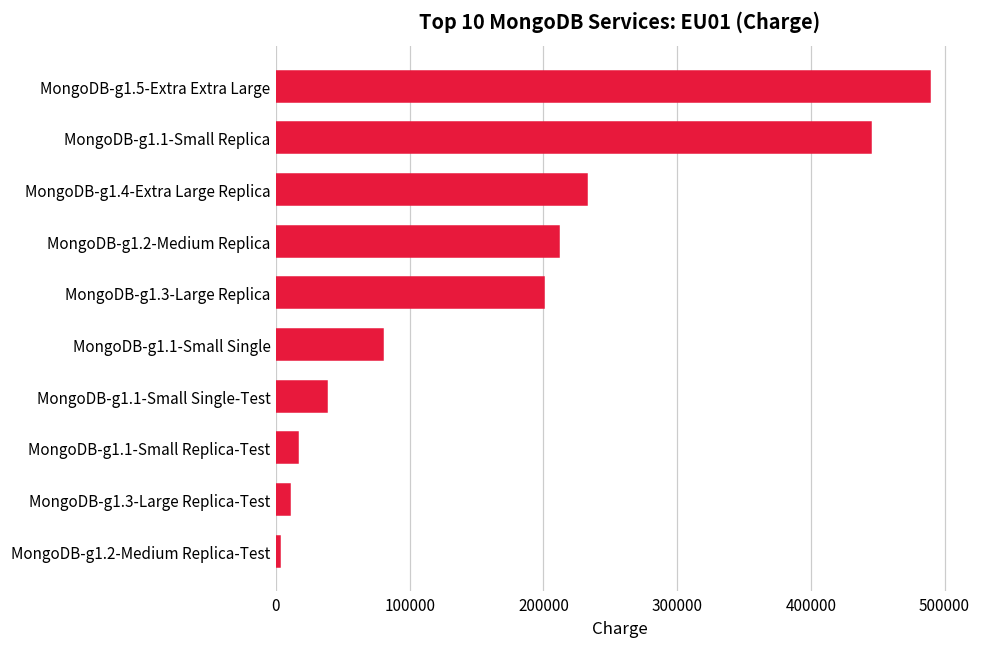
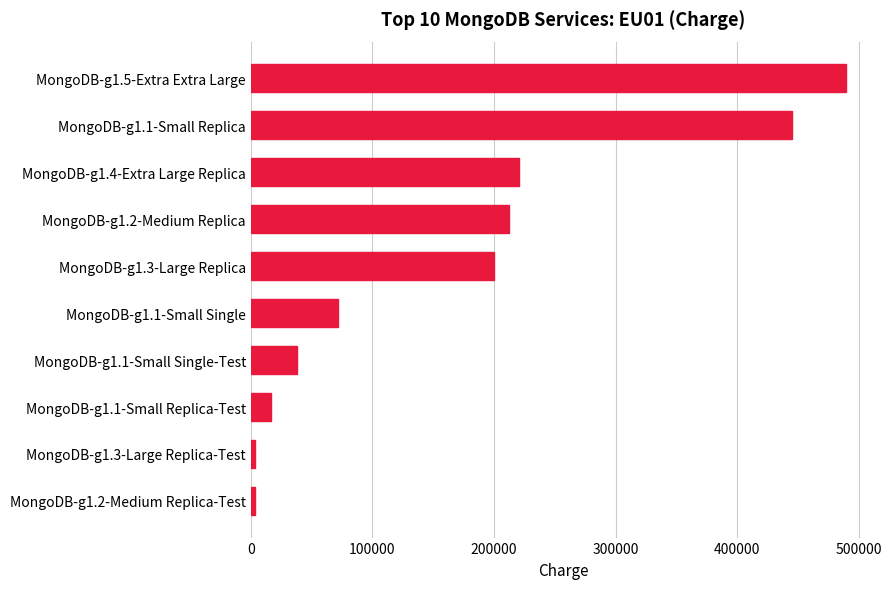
  {
    "MongoDB-g1.5-Extra Extra Large": 489000,
    "MongoDB-g1.1-Small Replica": 445000,
-   "MongoDB-g1.4-Extra Large Replica": 233000,
+   "MongoDB-g1.4-Extra Large Replica": 220000,
    "MongoDB-g1.2-Medium Replica": 212000,
    "MongoDB-g1.3-Large Replica": 200000,
-   "MongoDB-g1.1-Small Single": 80000,
+   "MongoDB-g1.1-Small Single": 71000,
    "MongoDB-g1.1-Small Single-Test": 38000,
    "MongoDB-g1.1-Small Replica-Test": 17000,
-   "MongoDB-g1.3-Large Replica-Test": 10000,
+   "MongoDB-g1.3-Large Replica-Test": 4000,
    "MongoDB-g1.2-Medium Replica-Test": 3000
  }
